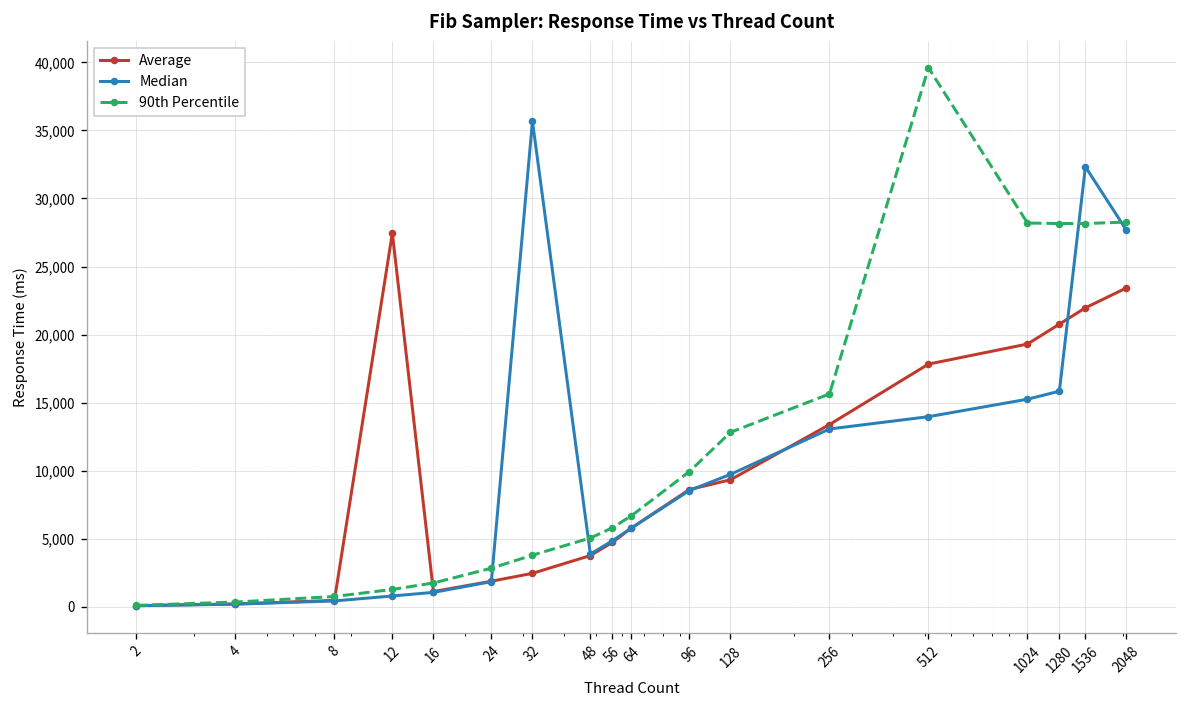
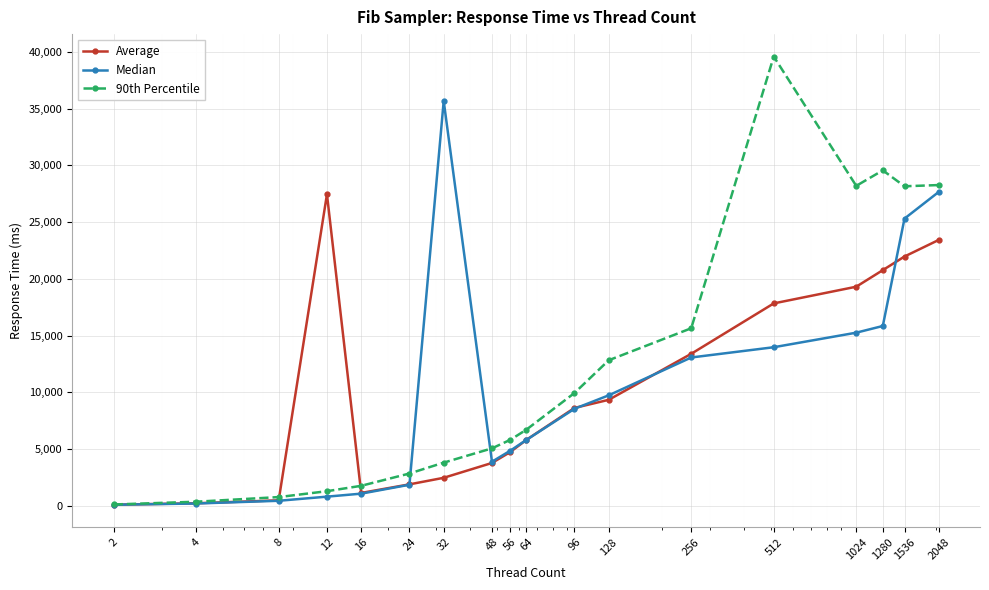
  {
    "Average": {
      "12": "27,500",
      "32": "2,500",
      "128": "9,300",
      "256": "13,400",
      "512": "17,800",
      "1024": "19,300",
      "1280": "20,800",
      "1536": "22,000",
      "2048": "23,400"
    },
    "Median": {
      "12": "800",
      "32": "35,700",
      "128": "9,700",
      "256": "13,100",
      "512": "14,000",
      "1024": "15,300",
      "1280": "15,800",
-     "1536": "32,300",
+     "1536": "25,300",
      "2048": "27,700"
    },
    "90th Percentile": {
      "8": "800",
      "12": "1,300",
      "16": "1,800",
      "24": "2,800",
      "32": "3,800",
      "48": "5,100",
      "56": "5,800",
      "64": "6,700",
      "96": "9,900",
      "128": "12,800",
      "256": "15,600",
      "512": "39,600",
      "1024": "28,200",
-     "1280": "28,200",
+     "1280": "29,600",
      "1536": "28,200",
      "2048": "28,300"
    }
  }
